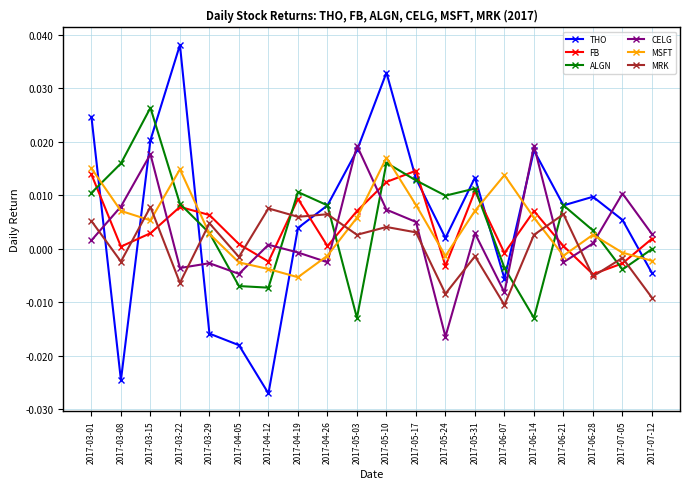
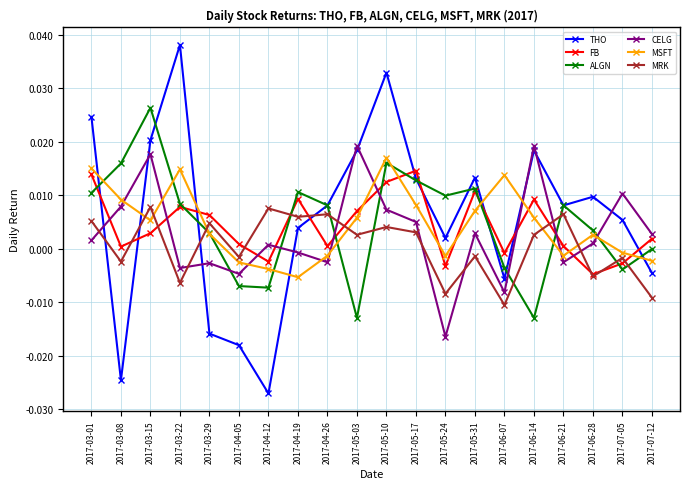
  {
    "THO": {
      "2017-03-01": 0.025,
      "2017-03-08": -0.025,
      "2017-03-15": 0.020,
      "2017-03-22": 0.038,
      "2017-03-29": -0.016,
      "2017-04-05": -0.018,
      "2017-04-12": -0.027,
      "2017-04-19": 0.004,
      "2017-05-03": 0.018,
      "2017-05-10": 0.033,
      "2017-05-24": 0.002,
      "2017-05-31": 0.013,
      "2017-06-07": -0.006,
      "2017-06-14": 0.018,
      "2017-06-28": 0.010,
      "2017-07-05": 0.005,
      "2017-07-12": -0.005
    },
    "FB": {
      "2017-03-01": 0.014,
      "2017-03-08": 0.000,
      "2017-03-15": 0.003,
      "2017-03-22": 0.008,
      "2017-03-29": 0.006,
      "2017-04-05": 0.001,
      "2017-04-12": -0.002,
      "2017-04-19": 0.009,
      "2017-04-26": 0.000,
      "2017-05-03": 0.007,
      "2017-05-10": 0.012,
      "2017-05-17": 0.015,
      "2017-05-24": -0.003,
      "2017-05-31": 0.011,
      "2017-06-07": -0.001,
-     "2017-06-14": 0.007,
+     "2017-06-14": 0.009,
      "2017-06-21": 0.000,
      "2017-07-05": -0.003,
      "2017-07-12": 0.002
    },
    "ALGN": {
      "2017-03-01": 0.010,
      "2017-03-08": 0.016,
      "2017-03-15": 0.026,
      "2017-03-22": 0.008,
      "2017-04-05": -0.007,
      "2017-04-12": -0.007,
      "2017-04-19": 0.011,
      "2017-05-03": -0.013,
      "2017-05-10": 0.016,
      "2017-05-24": 0.010,
      "2017-05-31": 0.011,
      "2017-06-07": -0.004,
      "2017-06-14": -0.013,
      "2017-06-28": 0.003,
      "2017-07-05": -0.004,
      "2017-07-12": 0.000
    },
    "CELG": {
      "2017-03-01": 0.002,
      "2017-03-08": 0.008,
      "2017-03-15": 0.018,
      "2017-03-22": -0.004,
      "2017-03-29": -0.003,
      "2017-04-05": -0.005,
      "2017-04-12": 0.001,
      "2017-04-19": -0.001,
      "2017-04-26": -0.003,
      "2017-05-03": 0.019,
      "2017-05-10": 0.007,
      "2017-05-17": 0.005,
      "2017-05-24": -0.016,
      "2017-05-31": 0.003,
      "2017-06-07": -0.008,
      "2017-06-14": 0.019,
      "2017-06-21": -0.003,
      "2017-06-28": 0.001,
      "2017-07-05": 0.010,
      "2017-07-12": 0.003
    },
    "MSFT": {
      "2017-03-01": 0.015,
-     "2017-03-08": 0.007,
+     "2017-03-08": 0.009,
      "2017-03-15": 0.005,
      "2017-03-22": 0.015,
      "2017-04-05": -0.003,
      "2017-04-12": -0.004,
      "2017-04-19": -0.005,
      "2017-04-26": -0.001,
      "2017-05-03": 0.006,
      "2017-05-10": 0.017,
      "2017-05-17": 0.008,
      "2017-05-24": -0.001,
      "2017-05-31": 0.007,
      "2017-06-07": 0.014,
      "2017-06-14": 0.006,
      "2017-06-21": -0.001,
      "2017-06-28": 0.003,
      "2017-07-05": -0.001,
      "2017-07-12": -0.002
    },
    "MRK": {
      "2017-03-01": 0.005,
      "2017-03-08": -0.002,
      "2017-03-15": 0.008,
      "2017-03-22": -0.006,
      "2017-03-29": 0.005,
      "2017-04-05": -0.002,
      "2017-04-12": 0.008,
      "2017-04-19": 0.006,
      "2017-04-26": 0.006,
      "2017-05-03": 0.003,
      "2017-05-10": 0.004,
      "2017-05-17": 0.003,
      "2017-05-24": -0.008,
      "2017-05-31": -0.001,
      "2017-06-07": -0.011,
      "2017-06-14": 0.003,
      "2017-06-21": 0.006,
      "2017-07-05": -0.002,
      "2017-07-12": -0.009
    }
  }
